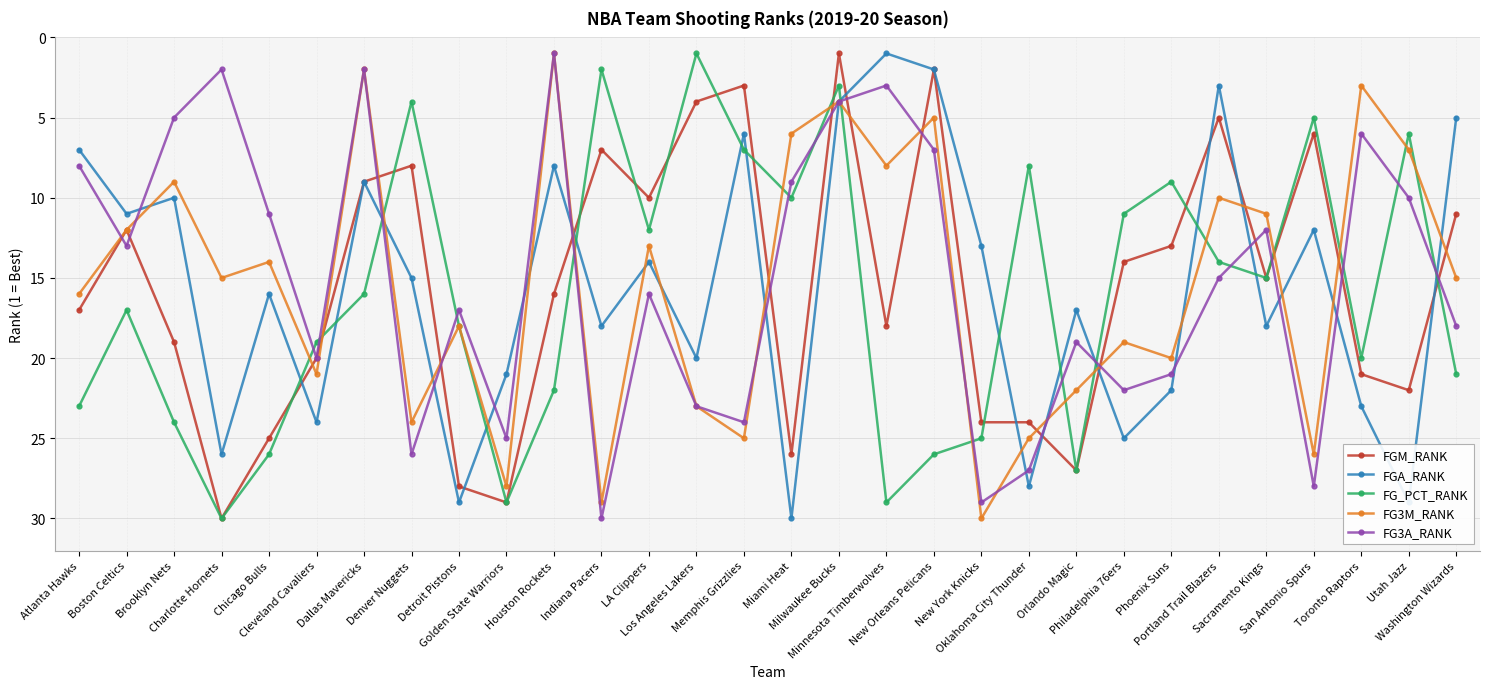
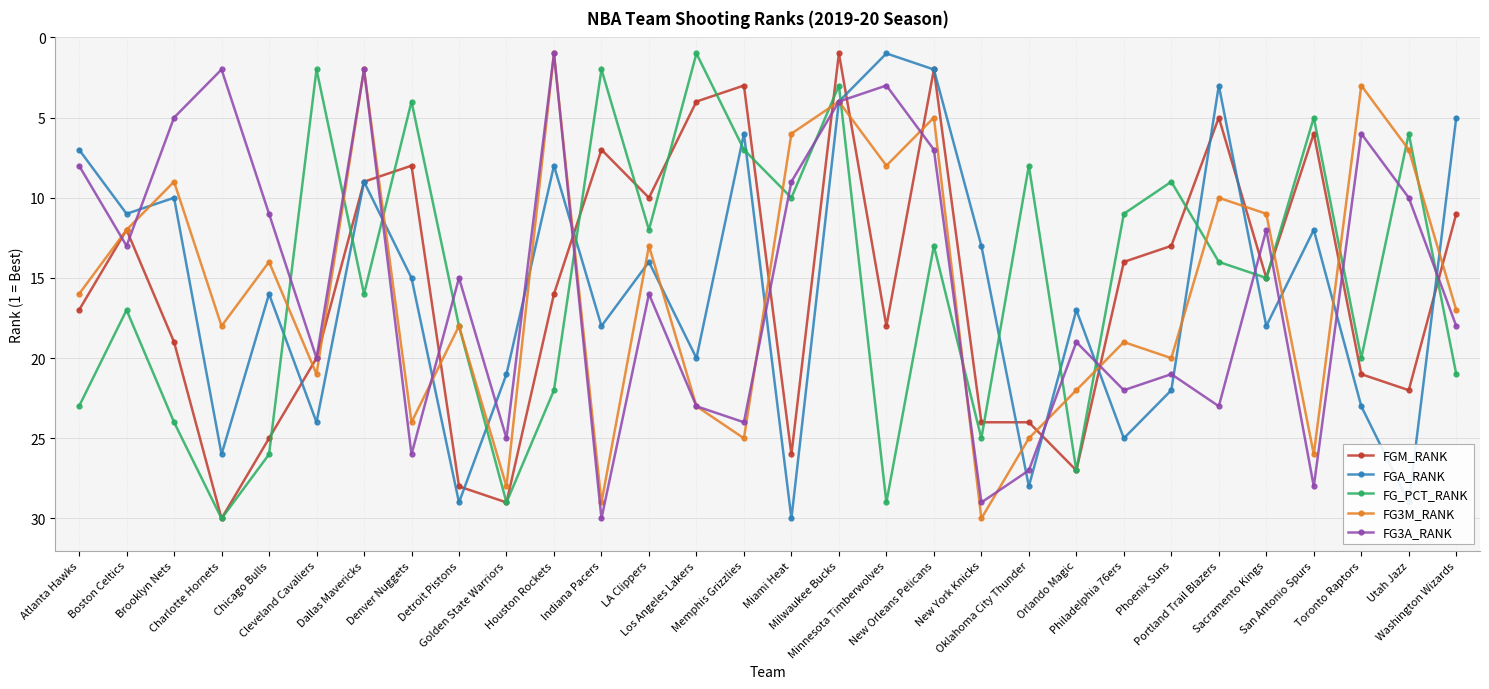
  {
    "FGM_RANK": {
      "Atlanta Hawks": 17,
      "Brooklyn Nets": 19,
      "Chicago Bulls": 25,
      "Denver Nuggets": 8,
      "Detroit Pistons": 28,
      "Houston Rockets": 16,
      "Indiana Pacers": 7,
      "LA Clippers": 10,
      "Los Angeles Lakers": 4,
      "Memphis Grizzlies": 3,
      "Miami Heat": 26,
      "Milwaukee Bucks": 1,
      "Minnesota Timberwolves": 18,
      "New York Knicks": 24,
      "Oklahoma City Thunder": 24,
      "Philadelphia 76ers": 14,
      "Phoenix Suns": 13,
      "Portland Trail Blazers": 5,
      "San Antonio Spurs": 6,
      "Toronto Raptors": 21,
      "Utah Jazz": 22,
      "Washington Wizards": 11
    },
    "FGA_RANK": {
      "Atlanta Hawks": 7,
      "Boston Celtics": 11,
      "Brooklyn Nets": 10,
      "Charlotte Hornets": 26,
      "Chicago Bulls": 16,
      "Cleveland Cavaliers": 24,
      "Denver Nuggets": 15,
      "Detroit Pistons": 29,
      "Golden State Warriors": 21,
      "Houston Rockets": 8,
      "Indiana Pacers": 18,
      "LA Clippers": 14,
      "Los Angeles Lakers": 20,
      "Memphis Grizzlies": 6,
      "Miami Heat": 30,
      "Minnesota Timberwolves": 1,
      "New York Knicks": 13,
      "Oklahoma City Thunder": 28,
      "Orlando Magic": 17,
      "Philadelphia 76ers": 25,
      "Phoenix Suns": 22,
      "Portland Trail Blazers": 3,
      "Sacramento Kings": 18,
      "San Antonio Spurs": 12,
      "Toronto Raptors": 23,
      "Washington Wizards": 5
    },
    "FG_PCT_RANK": {
      "Atlanta Hawks": 23,
      "Boston Celtics": 17,
      "Brooklyn Nets": 24,
      "Chicago Bulls": 26,
-     "Cleveland Cavaliers": 19,
+     "Cleveland Cavaliers": 2,
      "Dallas Mavericks": 16,
      "Denver Nuggets": 4,
      "Houston Rockets": 22,
      "Indiana Pacers": 2,
      "LA Clippers": 12,
      "Los Angeles Lakers": 1,
      "Memphis Grizzlies": 7,
      "Miami Heat": 10,
      "Milwaukee Bucks": 3,
      "Minnesota Timberwolves": 29,
-     "New Orleans Pelicans": 26,
+     "New Orleans Pelicans": 13,
      "New York Knicks": 25,
      "Oklahoma City Thunder": 8,
      "Philadelphia 76ers": 11,
      "Phoenix Suns": 9,
      "Portland Trail Blazers": 14,
      "San Antonio Spurs": 5,
      "Toronto Raptors": 20,
      "Utah Jazz": 6,
      "Washington Wizards": 21
    },
    "FG3M_RANK": {
      "Atlanta Hawks": 16,
      "Brooklyn Nets": 9,
-     "Charlotte Hornets": 15,
+     "Charlotte Hornets": 18,
      "Chicago Bulls": 14,
      "Cleveland Cavaliers": 21,
      "Denver Nuggets": 24,
      "Golden State Warriors": 28,
      "Indiana Pacers": 29,
      "LA Clippers": 13,
      "Memphis Grizzlies": 25,
      "Miami Heat": 6,
      "Minnesota Timberwolves": 8,
      "New Orleans Pelicans": 5,
      "New York Knicks": 30,
      "Oklahoma City Thunder": 25,
      "Orlando Magic": 22,
      "Philadelphia 76ers": 19,
      "Phoenix Suns": 20,
      "Portland Trail Blazers": 10,
      "Sacramento Kings": 11,
      "San Antonio Spurs": 26,
      "Toronto Raptors": 3,
      "Utah Jazz": 7,
-     "Washington Wizards": 15
+     "Washington Wizards": 17
    },
    "FG3A_RANK": {
      "Atlanta Hawks": 8,
      "Boston Celtics": 13,
      "Brooklyn Nets": 5,
      "Charlotte Hornets": 2,
      "Chicago Bulls": 11,
      "Denver Nuggets": 26,
-     "Detroit Pistons": 17,
+     "Detroit Pistons": 15,
      "Golden State Warriors": 25,
      "Indiana Pacers": 30,
      "LA Clippers": 16,
      "Memphis Grizzlies": 24,
      "Miami Heat": 9,
      "Minnesota Timberwolves": 3,
      "New Orleans Pelicans": 7,
      "New York Knicks": 29,
      "Oklahoma City Thunder": 27,
      "Orlando Magic": 19,
      "Philadelphia 76ers": 22,
      "Phoenix Suns": 21,
-     "Portland Trail Blazers": 15,
+     "Portland Trail Blazers": 23,
      "Sacramento Kings": 12,
      "San Antonio Spurs": 28,
      "Toronto Raptors": 6,
      "Utah Jazz": 10,
      "Washington Wizards": 18
    }
  }
